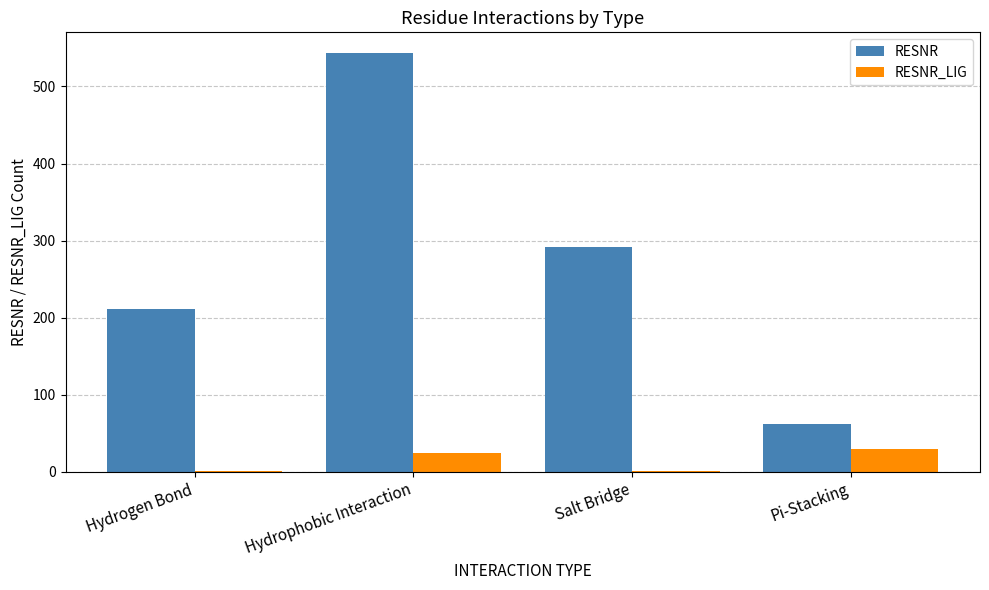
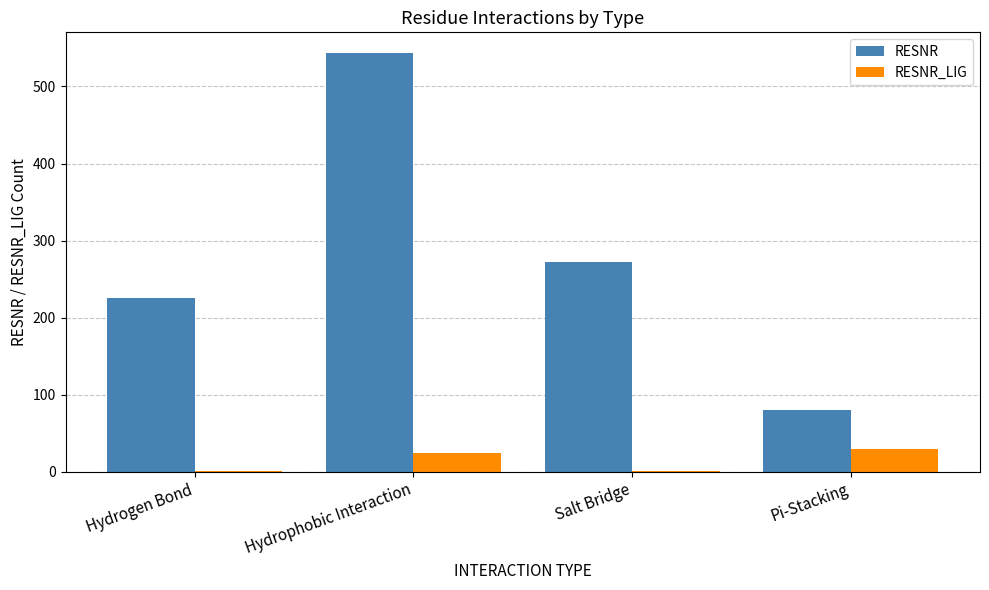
  {
    "RESNR": {
-     "Hydrogen Bond": 210,
+     "Hydrogen Bond": 230,
      "Hydrophobic Interaction": 540,
-     "Salt Bridge": 290,
-     "Pi-Stacking": 60
+     "Salt Bridge": 270,
+     "Pi-Stacking": 80
    },
    "RESNR_LIG": {
      "Hydrophobic Interaction": 20,
      "Pi-Stacking": 30
    }
  }
